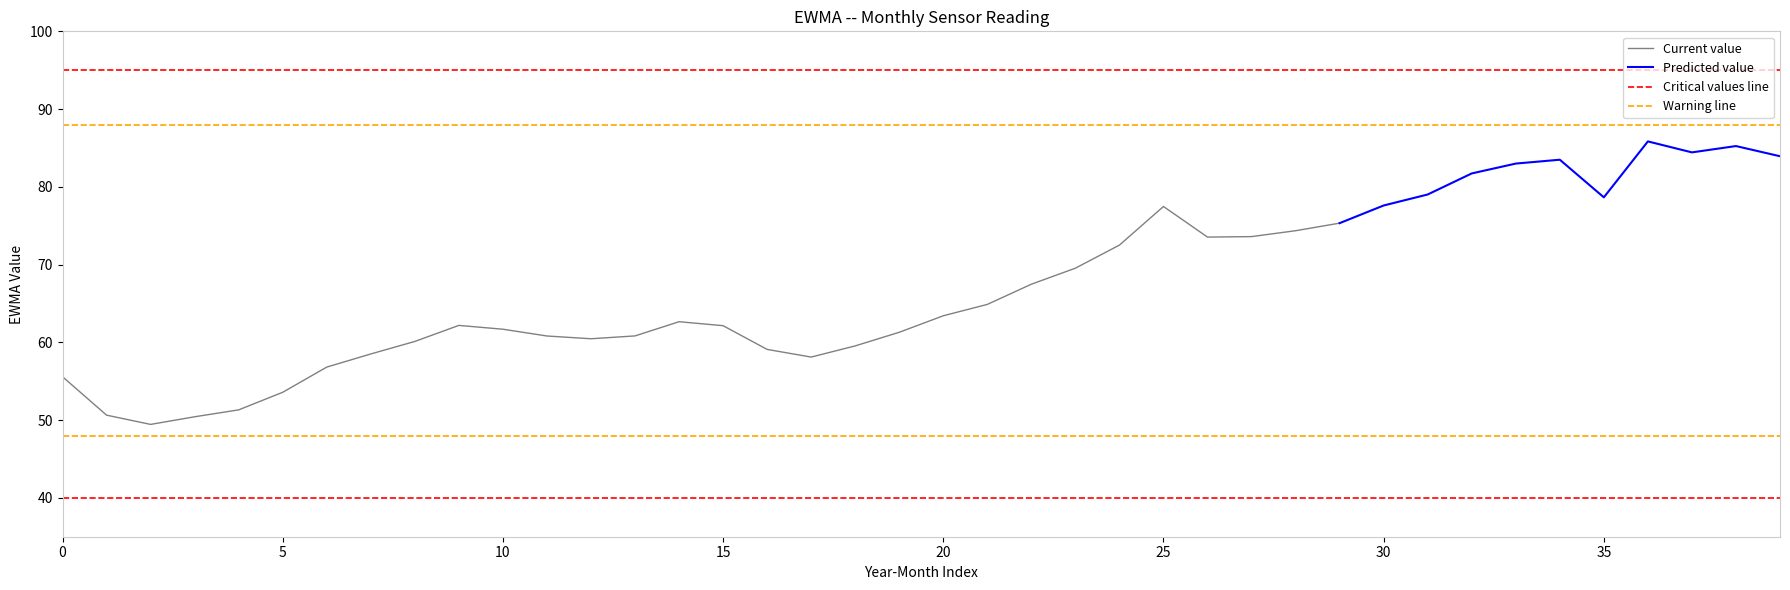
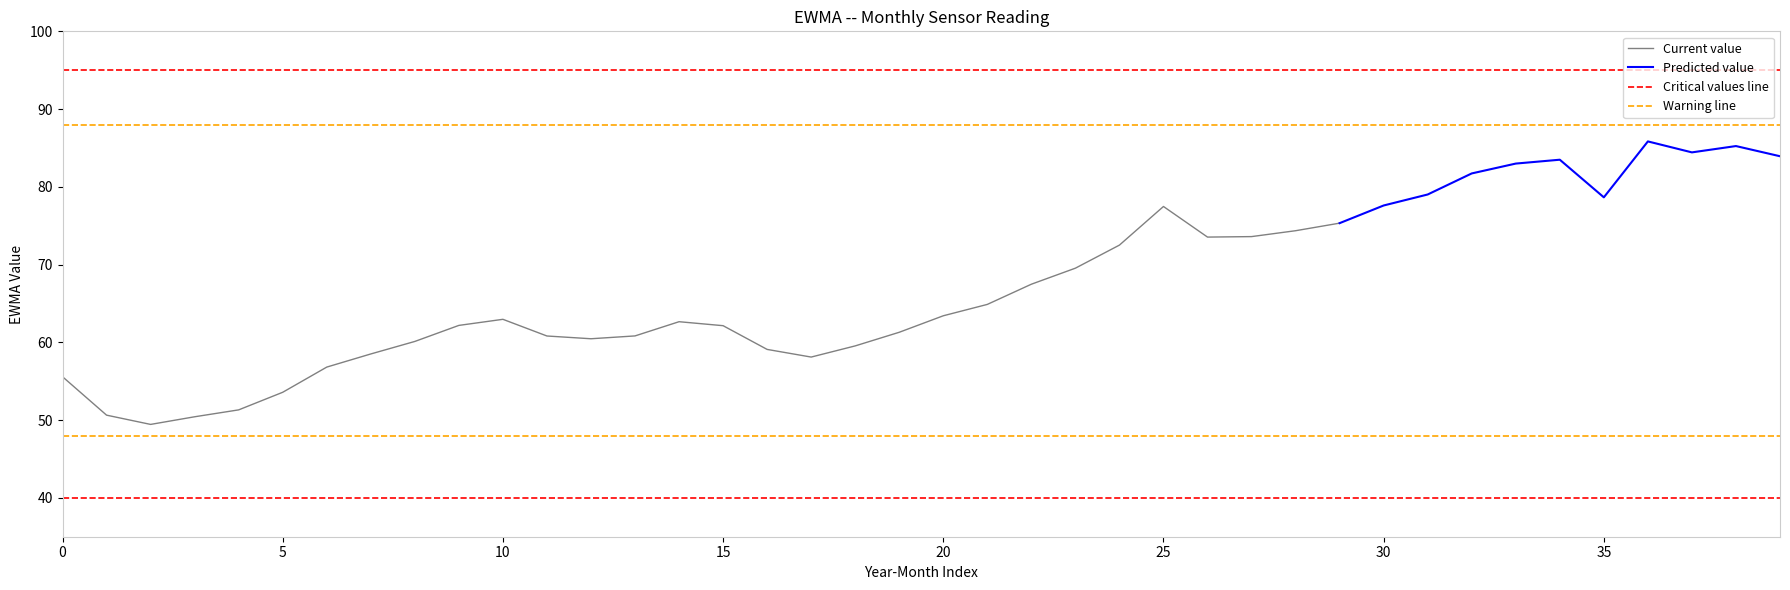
  {
    "Current value": {
      "0": 56,
      "5": 54,
-     "10": 62,
+     "10": 63,
      "15": 62,
      "20": 63,
      "25": 77
    },
    "Predicted value": {
      "30": 78,
      "35": 79
    }
  }
